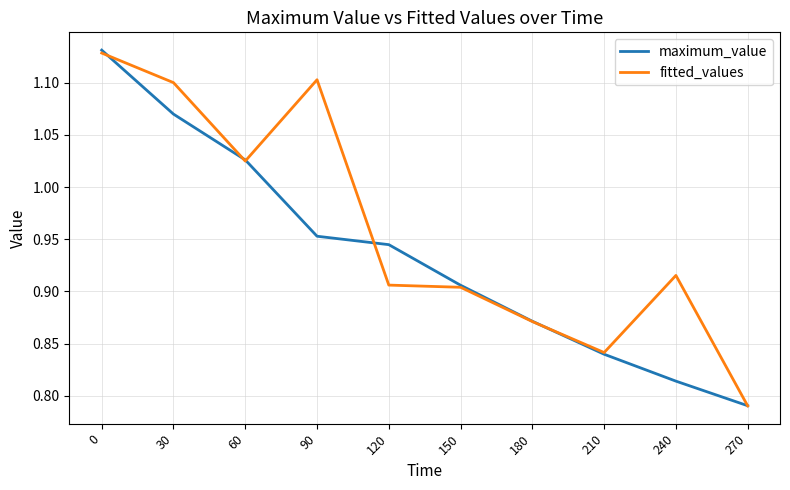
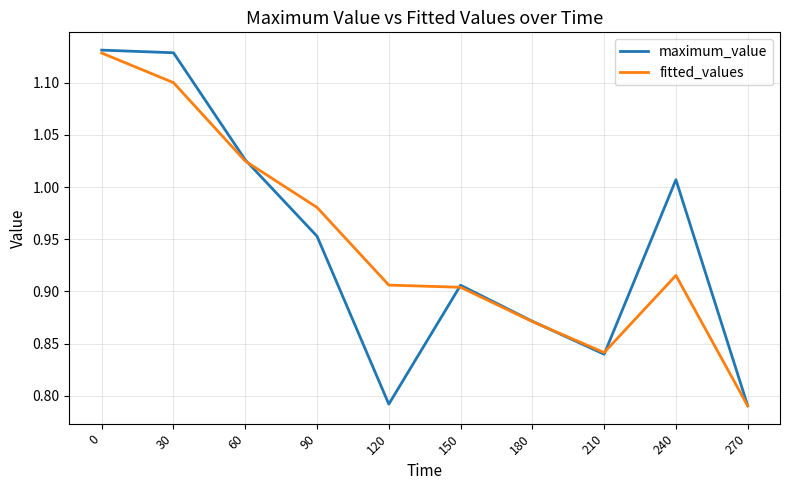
  {
    "maximum_value": {
      "0": 1.131,
-     "30": 1.070,
+     "30": 1.129,
      "90": 0.953,
-     "120": 0.945,
-     "240": 0.814
+     "120": 0.792,
+     "240": 1.007
    },
    "fitted_values": {
      "0": 1.128,
      "30": 1.100,
-     "90": 1.103,
+     "90": 0.980,
      "120": 0.906,
      "240": 0.915
    }
  }
